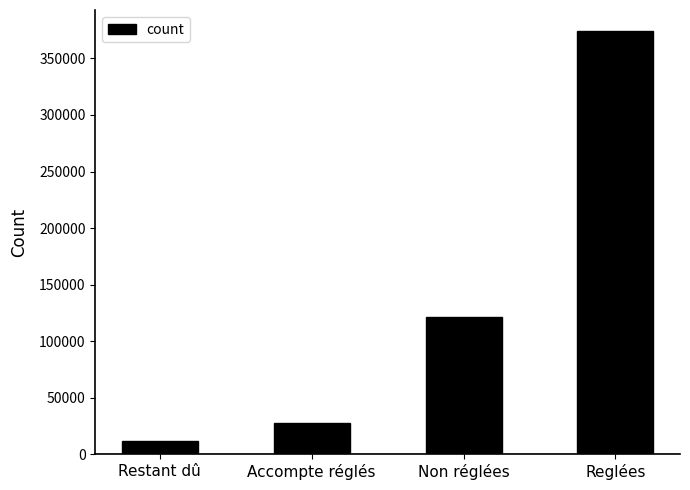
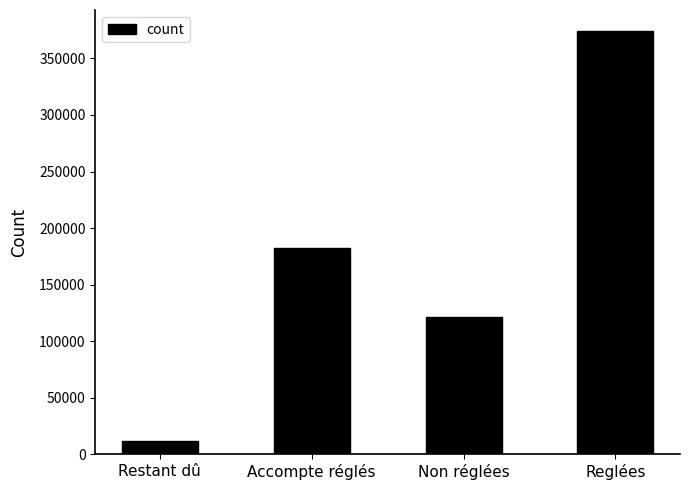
  {
    "Restant dû": 11000,
-   "Accompte réglés": 28000,
+   "Accompte réglés": 182000,
    "Non réglées": 122000,
    "Reglées": 374000
  }
